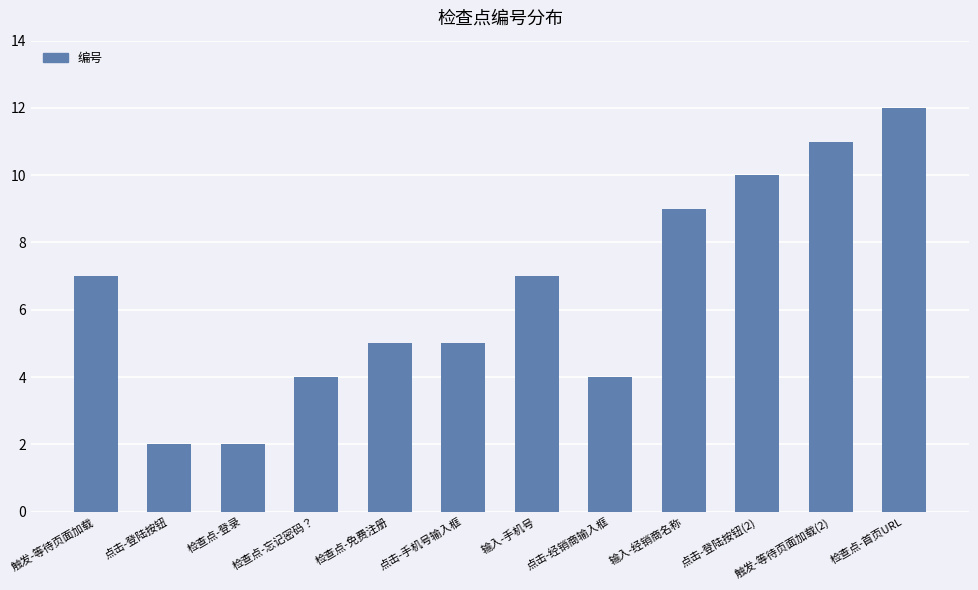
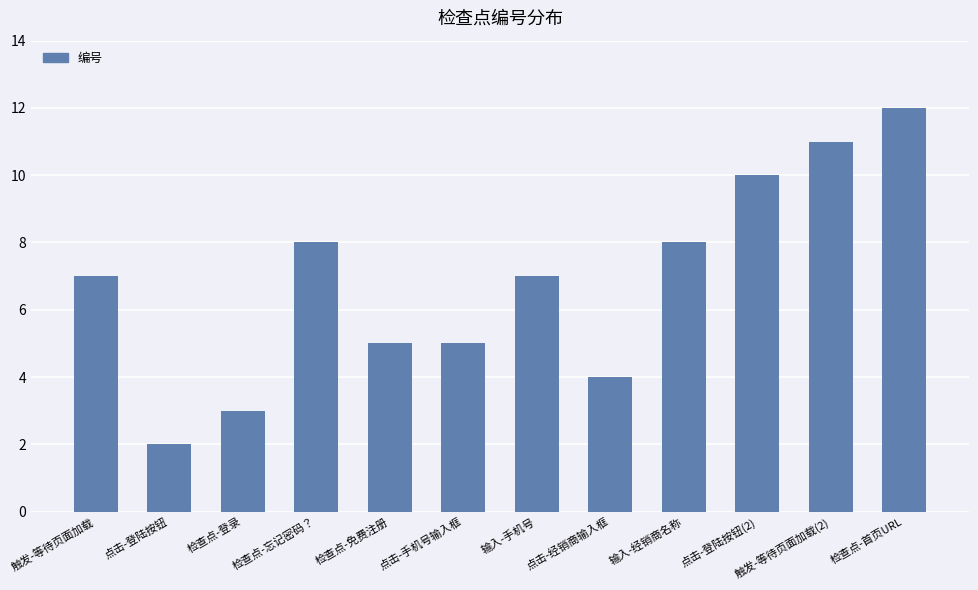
  {
    "触发-等待页面加载": 7,
    "点击-登陆按钮": 2,
-   "检查点-登录": 2,
-   "检查点-忘记密码？": 4,
+   "检查点-登录": 3,
+   "检查点-忘记密码？": 8,
    "检查点-免费注册": 5,
    "点击-手机号输入框": 5,
    "输入-手机号": 7,
    "点击-经销商输入框": 4,
-   "输入-经销商名称": 9,
+   "输入-经销商名称": 8,
    "点击-登陆按钮(2)": 10,
    "触发-等待页面加载(2)": 11,
    "检查点-首页URL": 12
  }
